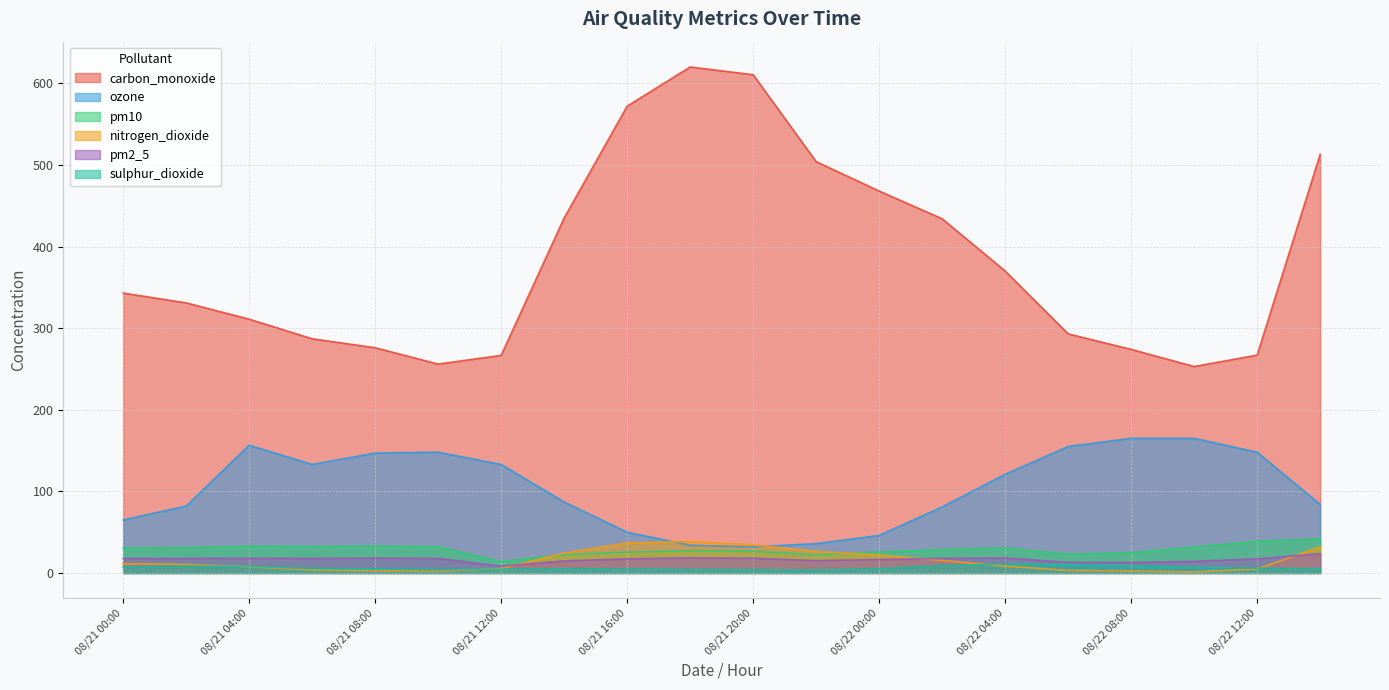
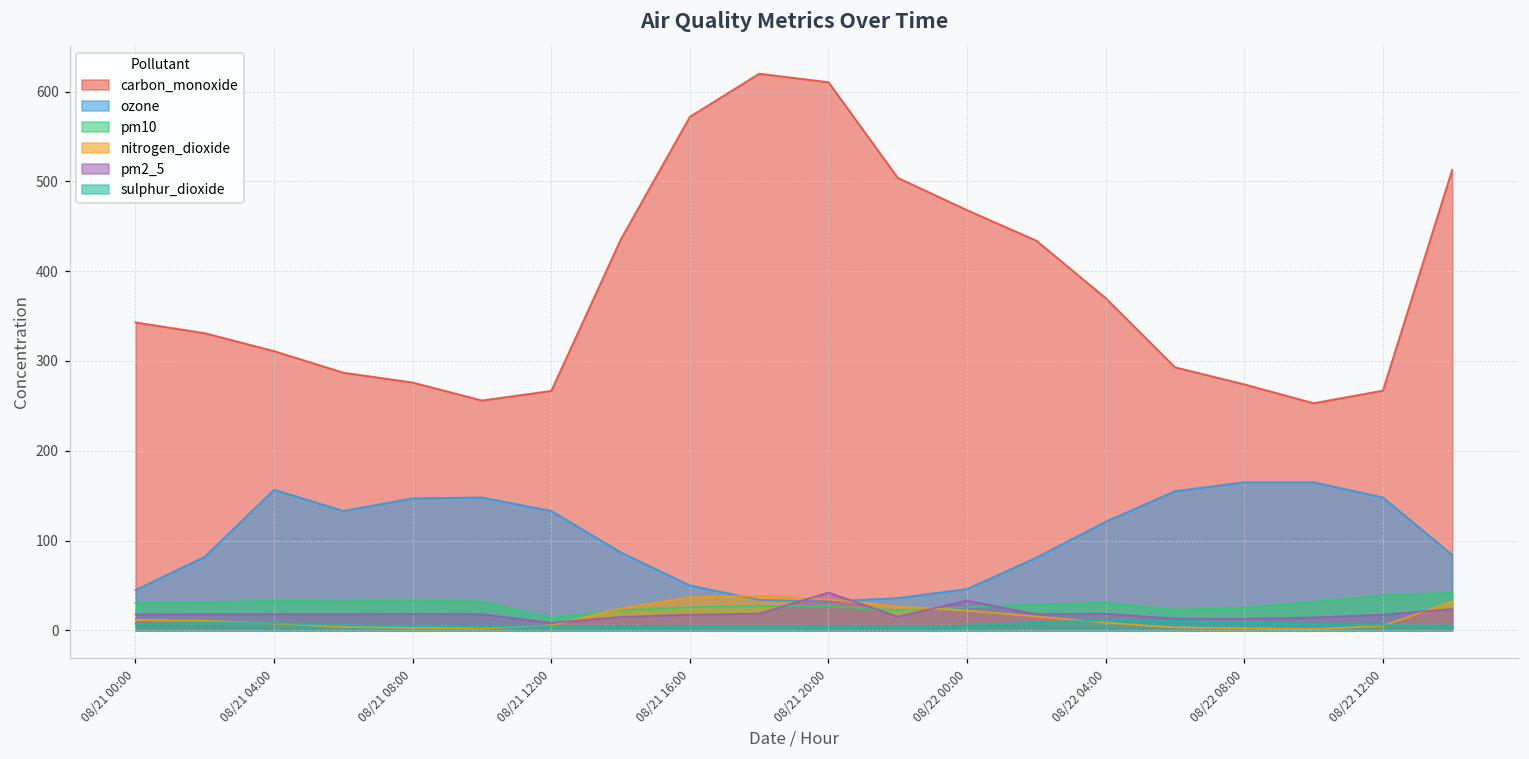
  {
    "carbon_monoxide": {
      "08/21 00:00": 340,
      "08/21 04:00": 310,
      "08/21 08:00": 280,
      "08/21 12:00": 270,
      "08/21 16:00": 570,
      "08/21 20:00": 610,
      "08/22 00:00": 470,
      "08/22 04:00": 370,
      "08/22 08:00": 270,
      "08/22 12:00": 270
    },
    "ozone": {
-     "08/21 00:00": 70,
+     "08/21 00:00": 40,
      "08/21 04:00": 160,
      "08/21 08:00": 150,
      "08/21 12:00": 130,
      "08/21 16:00": 50,
      "08/22 00:00": 50,
      "08/22 04:00": 120,
      "08/22 08:00": 170,
      "08/22 12:00": 150
    },
    "nitrogen_dioxide": {
      "08/21 00:00": 10,
      "08/21 16:00": 40,
      "08/22 00:00": 20,
      "08/22 08:00": 0
    },
    "pm2_5": {
      "08/21 00:00": 20,
      "08/21 04:00": 20,
      "08/21 08:00": 20,
      "08/21 16:00": 20,
-     "08/21 20:00": 20,
-     "08/22 00:00": 20,
+     "08/21 20:00": 40,
+     "08/22 00:00": 30,
      "08/22 04:00": 20,
      "08/22 08:00": 10,
      "08/22 12:00": 20
    }
  }
